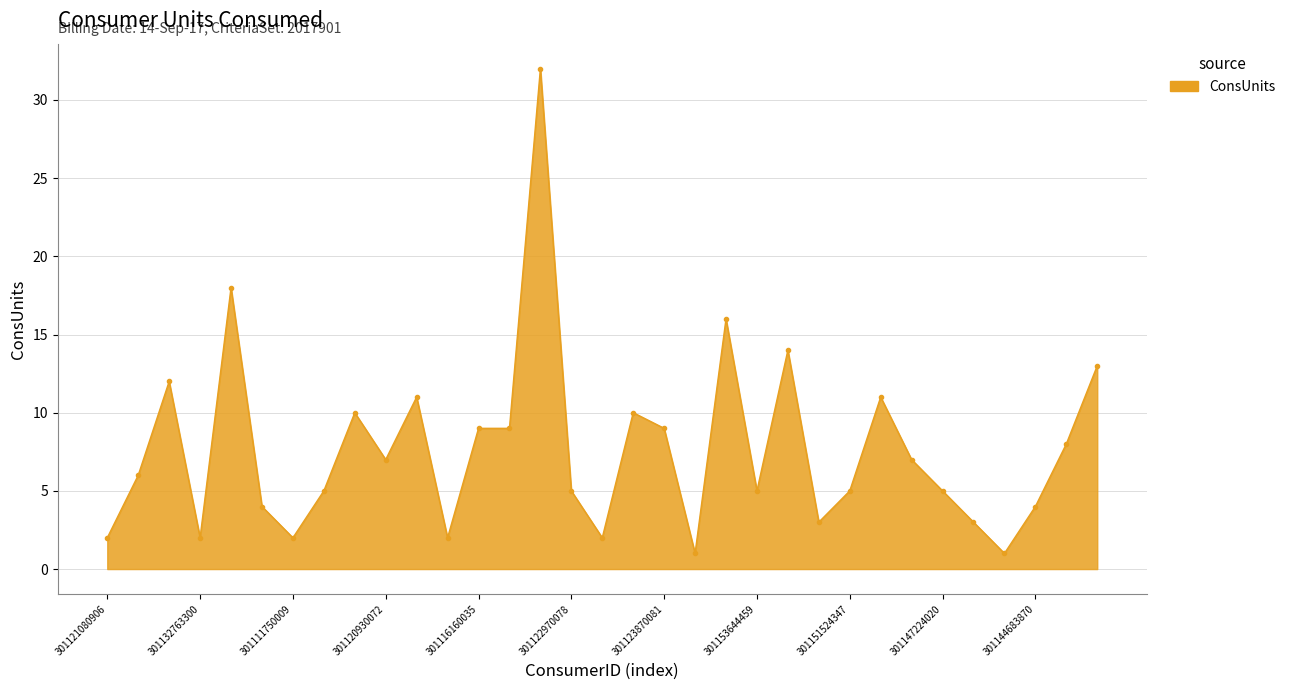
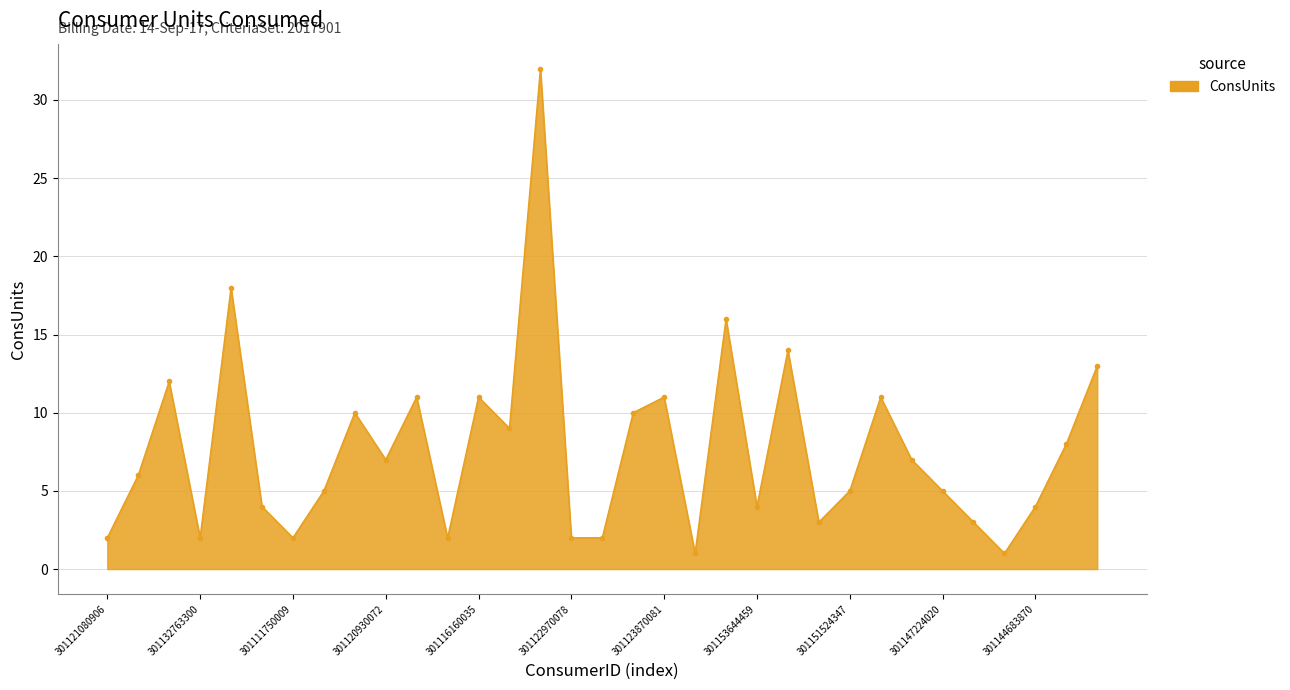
  {
    "301121080906": 2,
    "301132763300": 2,
    "301111750009": 2,
    "301120930072": 7,
-   "301116160035": 9,
-   "301122970078": 5,
-   "301123870081": 9,
-   "301153644459": 5,
+   "301116160035": 11,
+   "301122970078": 2,
+   "301123870081": 11,
+   "301153644459": 4,
    "301151524347": 5,
    "301147224020": 5,
    "301144683870": 4
  }
